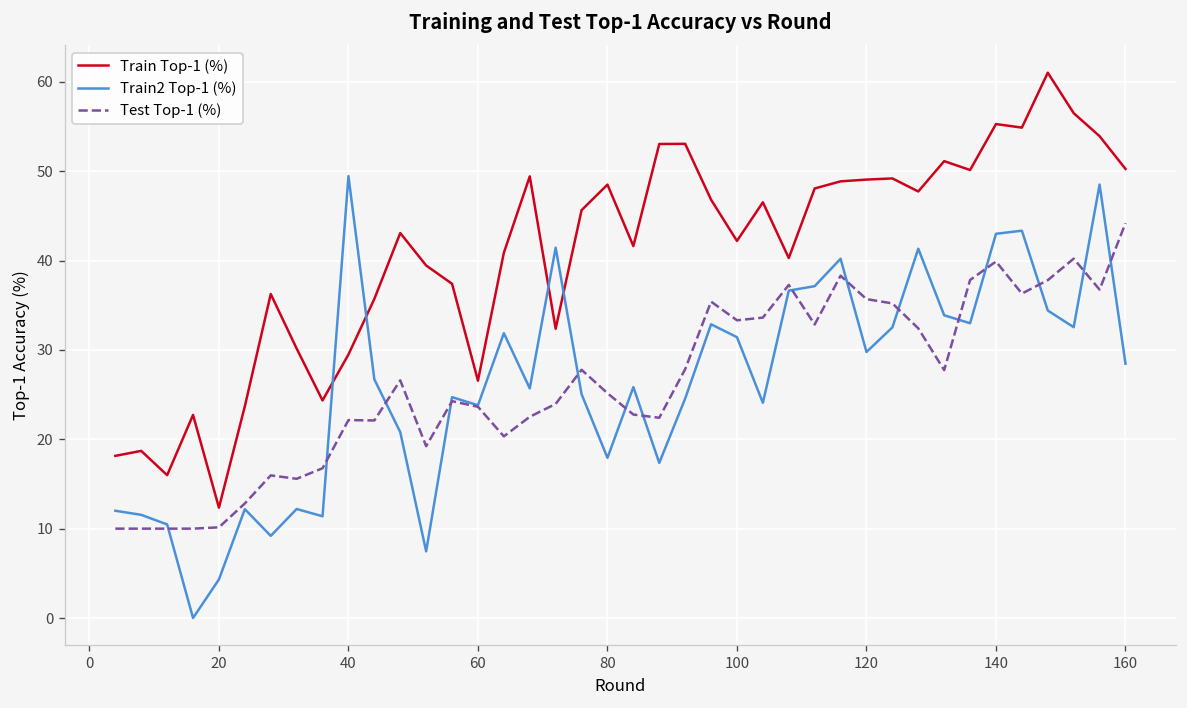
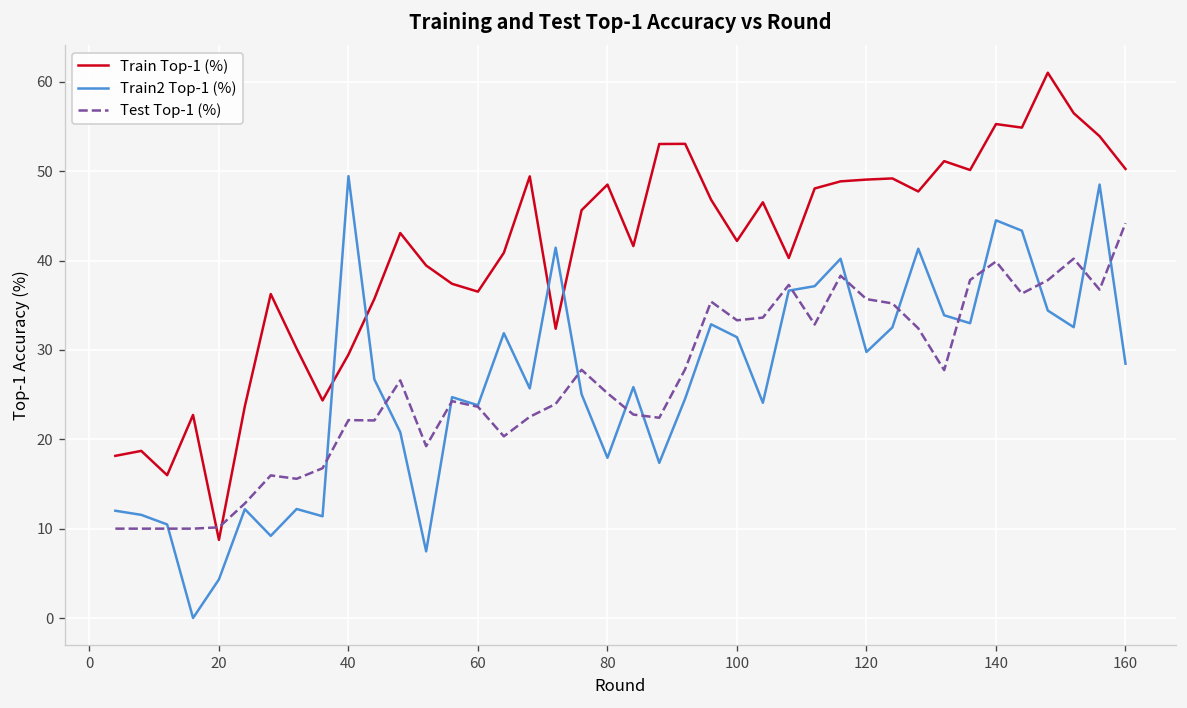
  {
    "Train Top-1 (%)": {
-     "20": 12,
+     "20": 9,
      "40": 29,
-     "60": 27,
+     "60": 37,
      "80": 49,
      "100": 42,
      "120": 49,
      "140": 55,
      "160": 50
    },
    "Train2 Top-1 (%)": {
      "20": 4,
      "40": 49,
      "80": 18,
      "100": 31,
      "120": 30,
-     "140": 43,
+     "140": 45,
      "160": 28
    },
    "Test Top-1 (%)": {
      "20": 10,
      "40": 22,
      "80": 25,
      "100": 33,
      "120": 36,
      "140": 40,
      "160": 44
    }
  }
